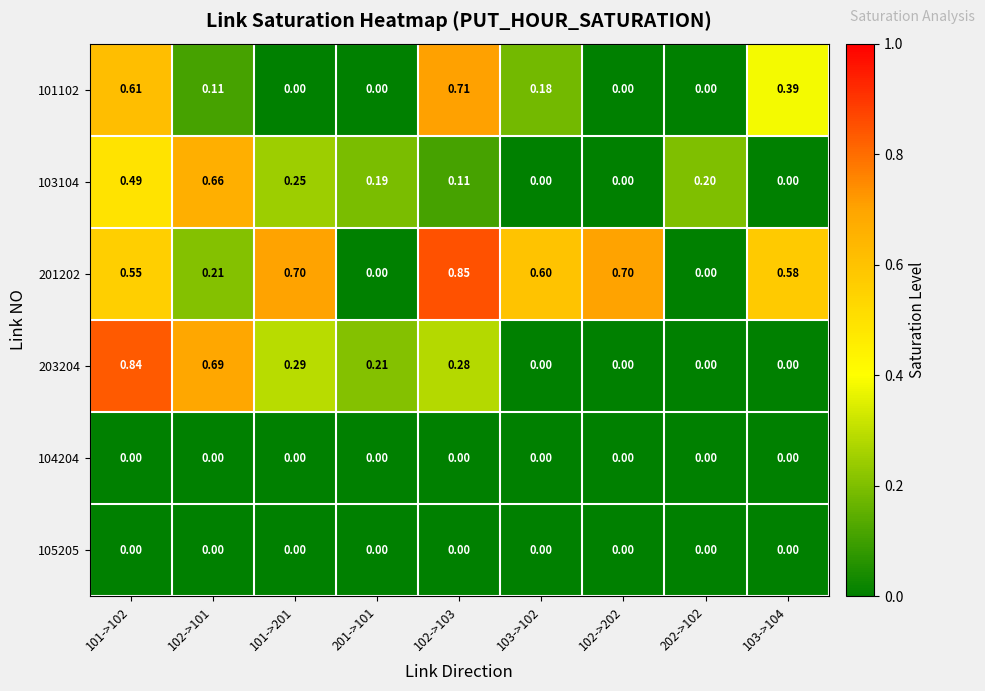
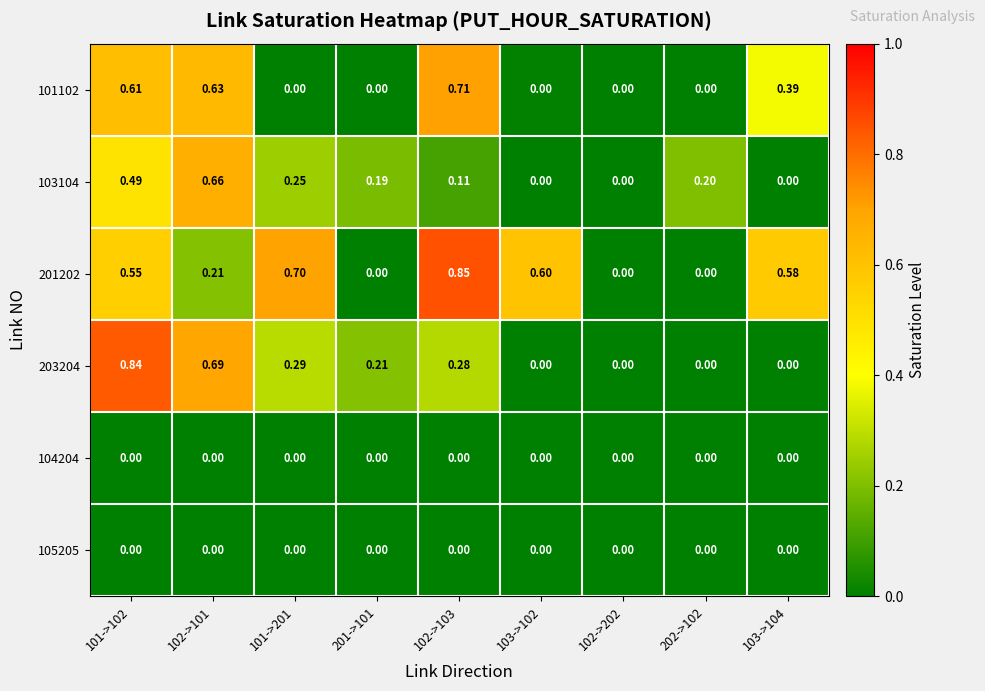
  {
    "101102": {
      "101->102": 0.61,
-     "102->101": 0.11,
+     "102->101": 0.63,
      "101->201": 0.00,
      "201->101": 0.00,
      "102->103": 0.71,
-     "103->102": 0.18,
+     "103->102": 0.00,
      "102->202": 0.00,
      "202->102": 0.00,
      "103->104": 0.39
    },
    "103104": {
      "101->102": 0.49,
      "102->101": 0.66,
      "101->201": 0.25,
      "201->101": 0.19,
      "102->103": 0.11,
      "103->102": 0.00,
      "102->202": 0.00,
      "202->102": 0.20,
      "103->104": 0.00
    },
    "201202": {
      "101->102": 0.55,
      "102->101": 0.21,
      "101->201": 0.70,
      "201->101": 0.00,
      "102->103": 0.85,
      "103->102": 0.60,
-     "102->202": 0.70,
+     "102->202": 0.00,
      "202->102": 0.00,
      "103->104": 0.58
    },
    "203204": {
      "101->102": 0.84,
      "102->101": 0.69,
      "101->201": 0.29,
      "201->101": 0.21,
      "102->103": 0.28,
      "103->102": 0.00,
      "102->202": 0.00,
      "202->102": 0.00,
      "103->104": 0.00
    },
    "104204": {
      "101->102": 0.00,
      "102->101": 0.00,
      "101->201": 0.00,
      "201->101": 0.00,
      "102->103": 0.00,
      "103->102": 0.00,
      "102->202": 0.00,
      "202->102": 0.00,
      "103->104": 0.00
    },
    "105205": {
      "101->102": 0.00,
      "102->101": 0.00,
      "101->201": 0.00,
      "201->101": 0.00,
      "102->103": 0.00,
      "103->102": 0.00,
      "102->202": 0.00,
      "202->102": 0.00,
      "103->104": 0.00
    }
  }
